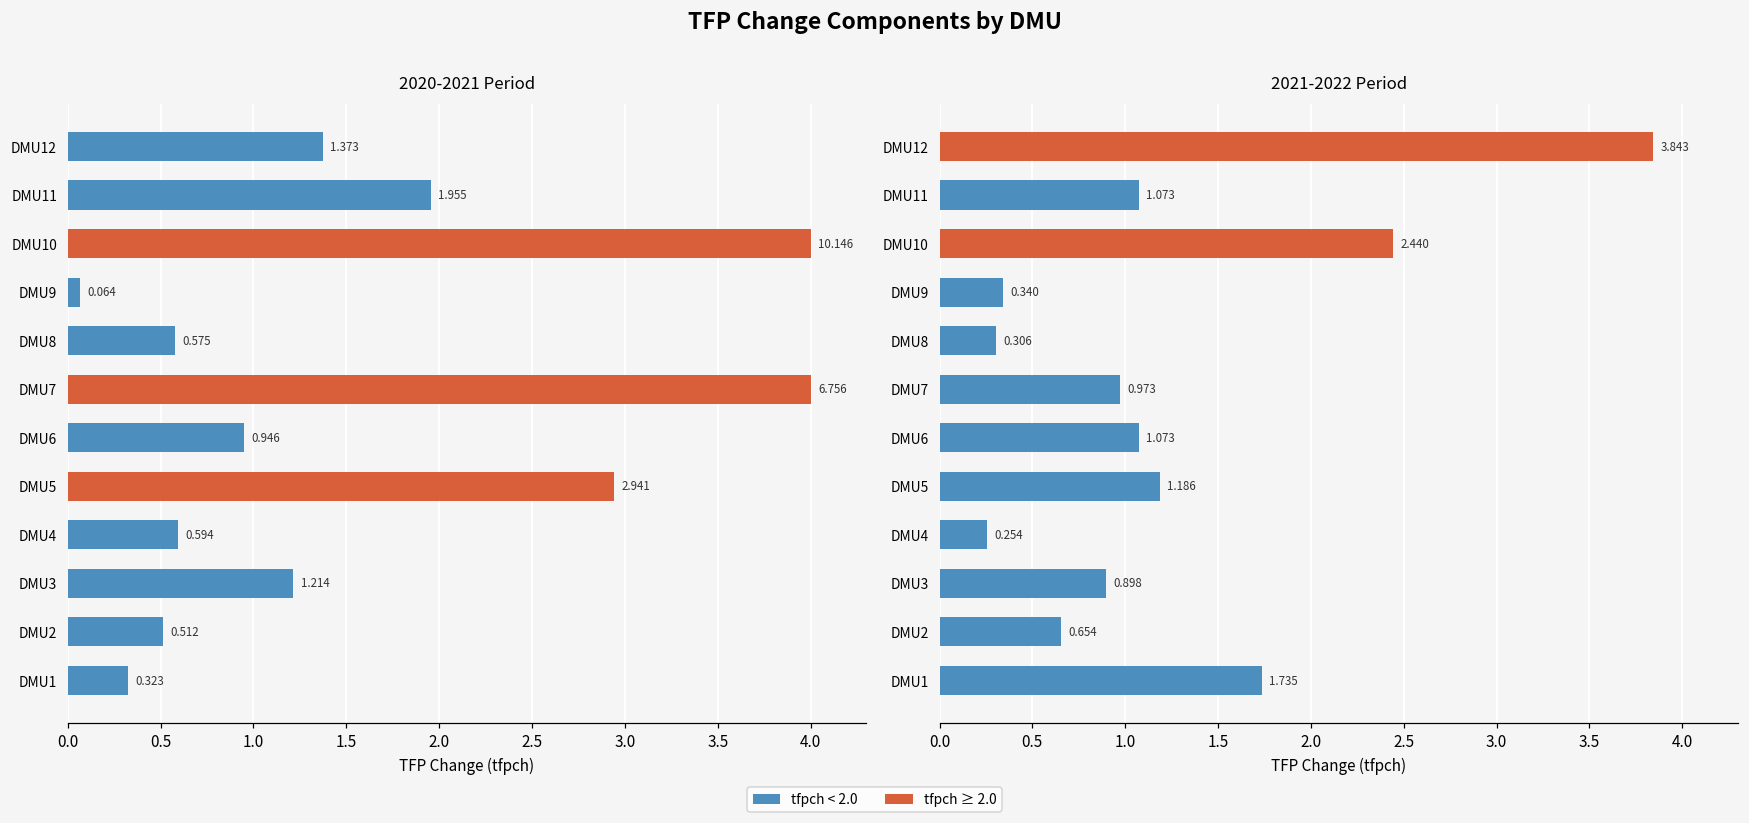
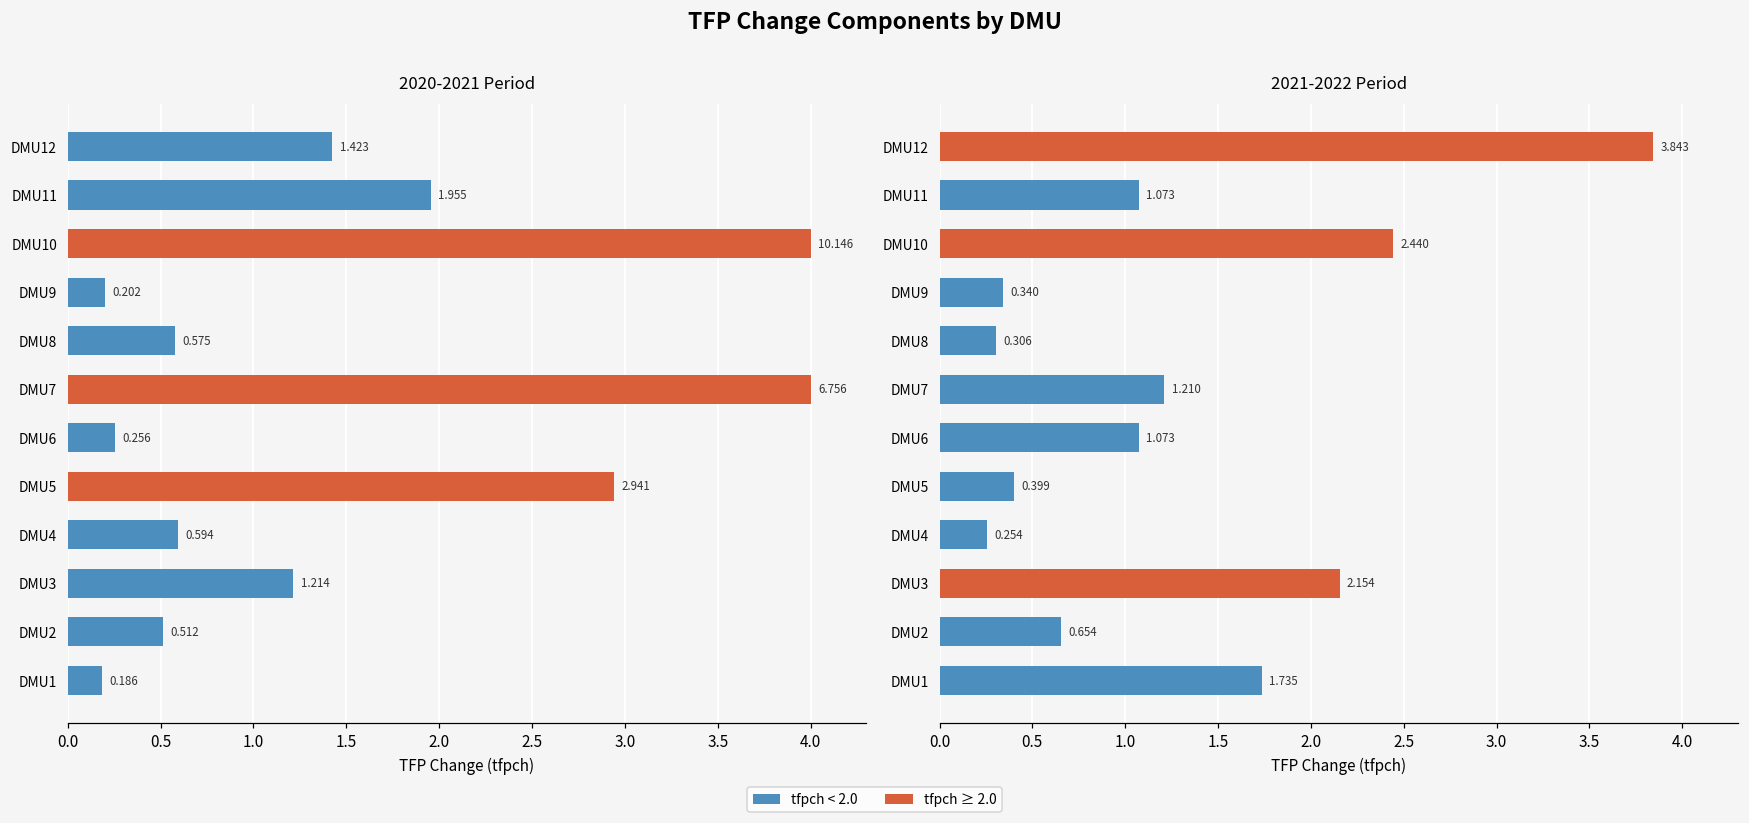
  {
    "2020-2021 Period": {
-     "DMU12": 1.373,
+     "DMU12": 1.423,
      "DMU11": 1.955,
-     "DMU9": 0.064,
+     "DMU9": 0.202,
      "DMU8": 0.575,
-     "DMU6": 0.946,
+     "DMU6": 0.256,
      "DMU5": 2.941,
      "DMU4": 0.594,
      "DMU3": 1.214,
      "DMU2": 0.512,
-     "DMU1": 0.323
+     "DMU1": 0.186
    },
    "2021-2022 Period": {
      "DMU12": 3.843,
      "DMU11": 1.073,
      "DMU10": 2.440,
      "DMU9": 0.340,
      "DMU8": 0.306,
-     "DMU7": 0.973,
+     "DMU7": 1.210,
      "DMU6": 1.073,
-     "DMU5": 1.186,
+     "DMU5": 0.399,
      "DMU4": 0.254,
-     "DMU3": 0.898,
+     "DMU3": 2.154,
      "DMU2": 0.654,
      "DMU1": 1.735
    }
  }
